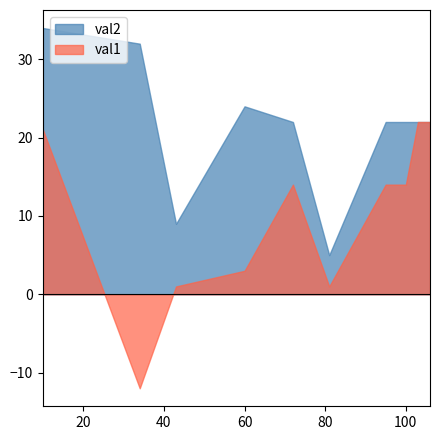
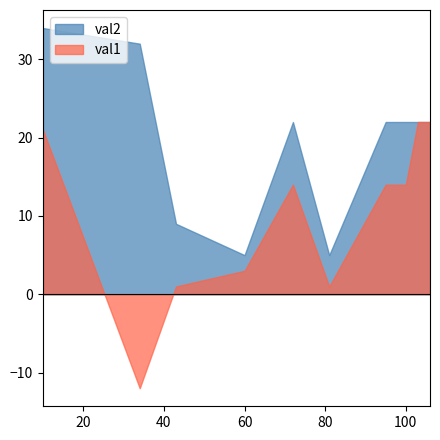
  {
    "val2": {
-     "60": 24,
+     "60": 5,
      "100": 22
    },
    "val1": {
      "60": 3,
      "100": 14
    }
  }
